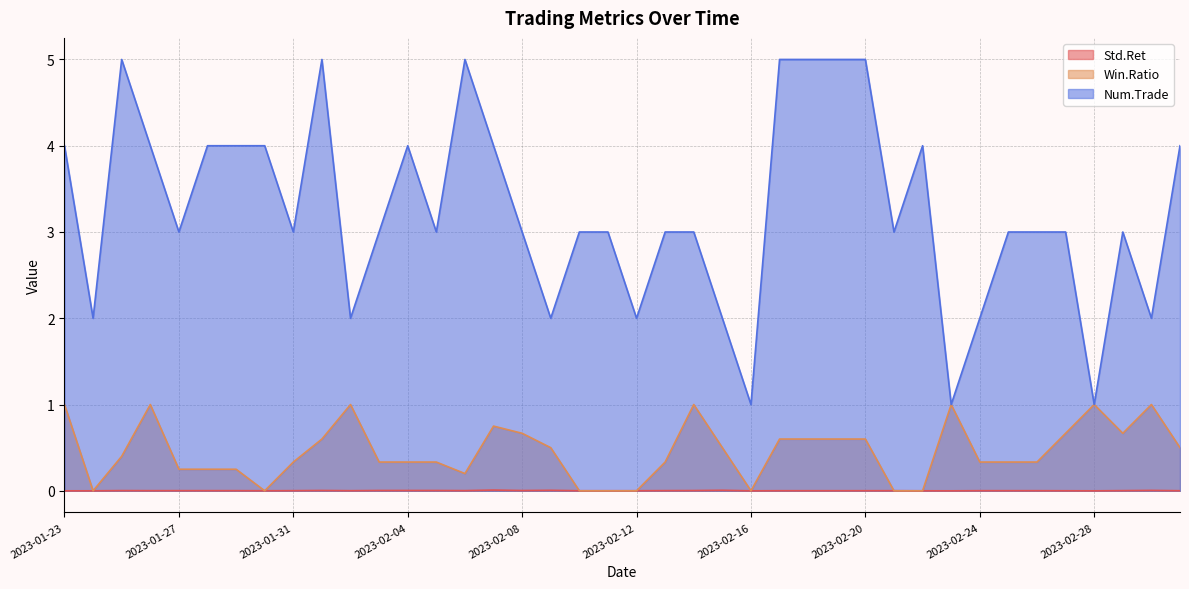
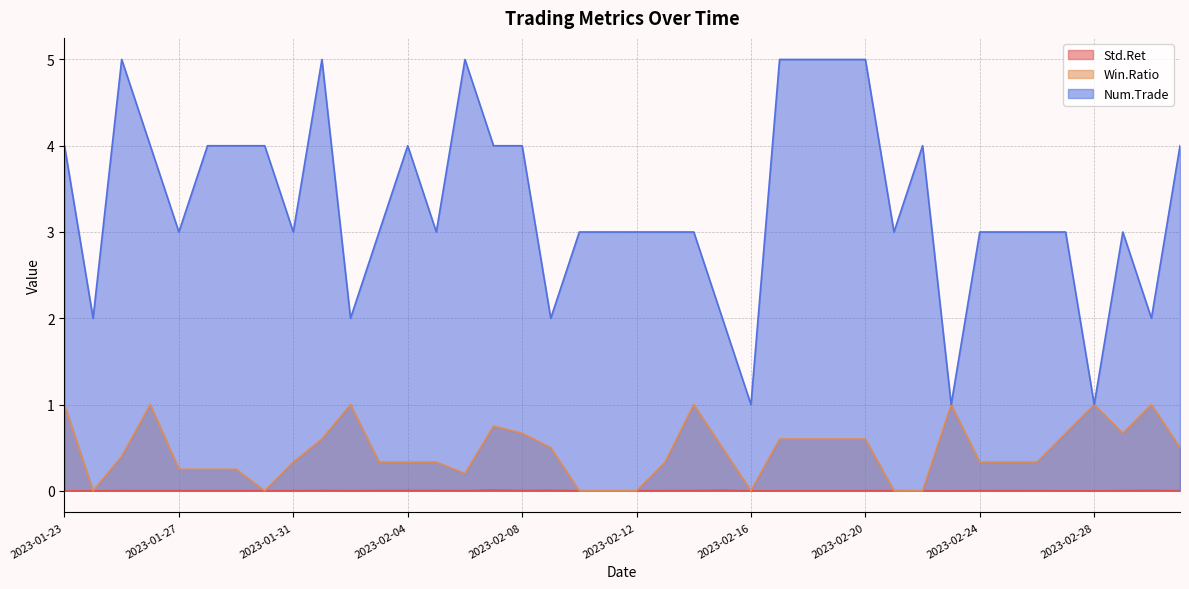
  {
    "Num.Trade": {
      "2023-01-23": 4,
      "2023-01-27": 3,
      "2023-01-31": 3,
      "2023-02-04": 4,
-     "2023-02-08": 3,
-     "2023-02-12": 2,
+     "2023-02-08": 4,
+     "2023-02-12": 3,
      "2023-02-16": 1,
      "2023-02-20": 5,
-     "2023-02-24": 2
+     "2023-02-24": 3
    }
  }
